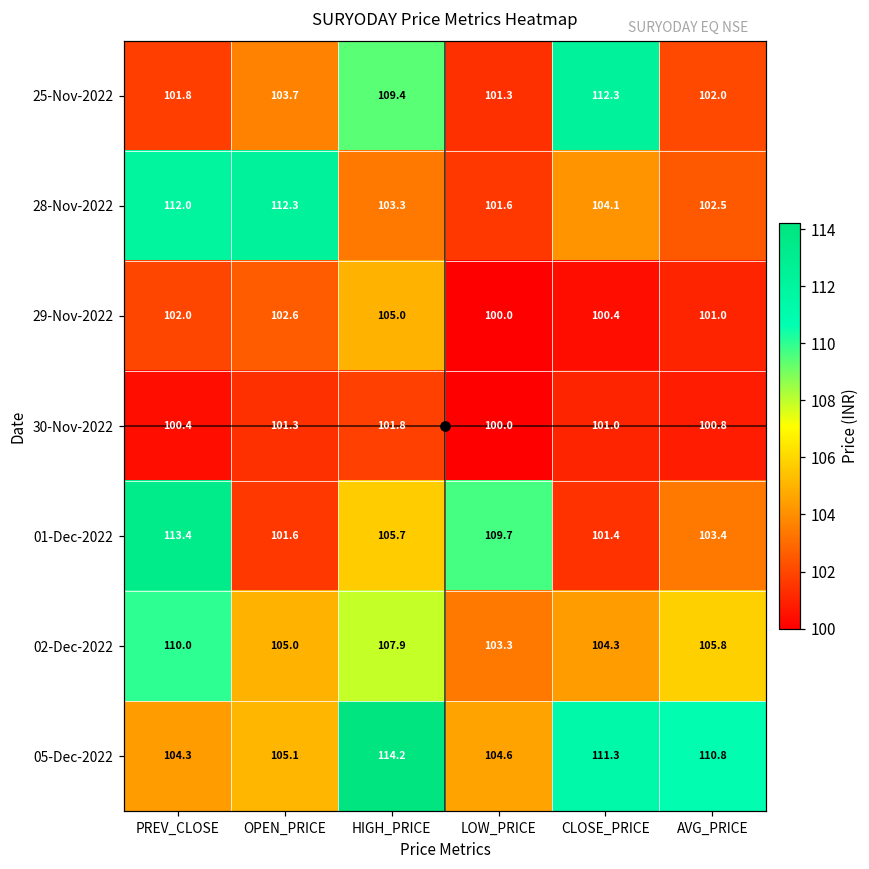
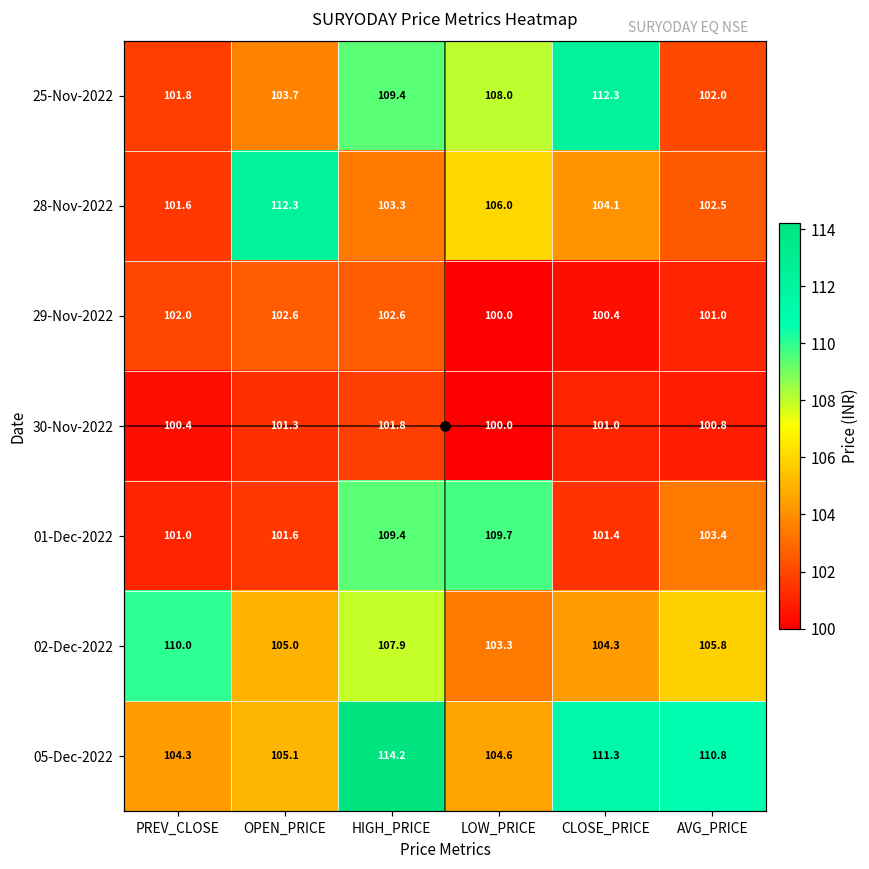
  {
    "25-Nov-2022": {
      "PREV_CLOSE": 101.8,
      "OPEN_PRICE": 103.7,
      "HIGH_PRICE": 109.4,
-     "LOW_PRICE": 101.3,
+     "LOW_PRICE": 108.0,
      "CLOSE_PRICE": 112.3,
      "AVG_PRICE": 102.0
    },
    "28-Nov-2022": {
-     "PREV_CLOSE": 112.0,
+     "PREV_CLOSE": 101.6,
      "OPEN_PRICE": 112.3,
      "HIGH_PRICE": 103.3,
-     "LOW_PRICE": 101.6,
+     "LOW_PRICE": 106.0,
      "CLOSE_PRICE": 104.1,
      "AVG_PRICE": 102.5
    },
    "29-Nov-2022": {
      "PREV_CLOSE": 102.0,
      "OPEN_PRICE": 102.6,
-     "HIGH_PRICE": 105.0,
+     "HIGH_PRICE": 102.6,
      "LOW_PRICE": 100.0,
      "CLOSE_PRICE": 100.4,
      "AVG_PRICE": 101.0
    },
    "30-Nov-2022": {
      "PREV_CLOSE": 100.4,
      "OPEN_PRICE": 101.3,
      "HIGH_PRICE": 101.8,
      "LOW_PRICE": 100.0,
      "CLOSE_PRICE": 101.0,
      "AVG_PRICE": 100.8
    },
    "01-Dec-2022": {
-     "PREV_CLOSE": 113.4,
+     "PREV_CLOSE": 101.0,
      "OPEN_PRICE": 101.6,
-     "HIGH_PRICE": 105.7,
+     "HIGH_PRICE": 109.4,
      "LOW_PRICE": 109.7,
      "CLOSE_PRICE": 101.4,
      "AVG_PRICE": 103.4
    },
    "02-Dec-2022": {
      "PREV_CLOSE": 110.0,
      "OPEN_PRICE": 105.0,
      "HIGH_PRICE": 107.9,
      "LOW_PRICE": 103.3,
      "CLOSE_PRICE": 104.3,
      "AVG_PRICE": 105.8
    },
    "05-Dec-2022": {
      "PREV_CLOSE": 104.3,
      "OPEN_PRICE": 105.1,
      "HIGH_PRICE": 114.2,
      "LOW_PRICE": 104.6,
      "CLOSE_PRICE": 111.3,
      "AVG_PRICE": 110.8
    }
  }
